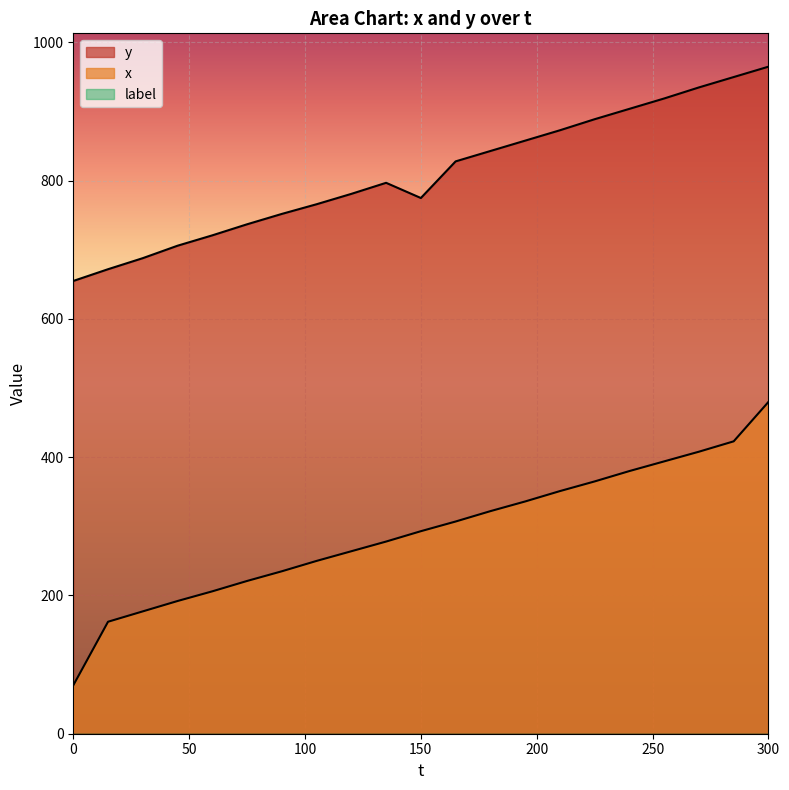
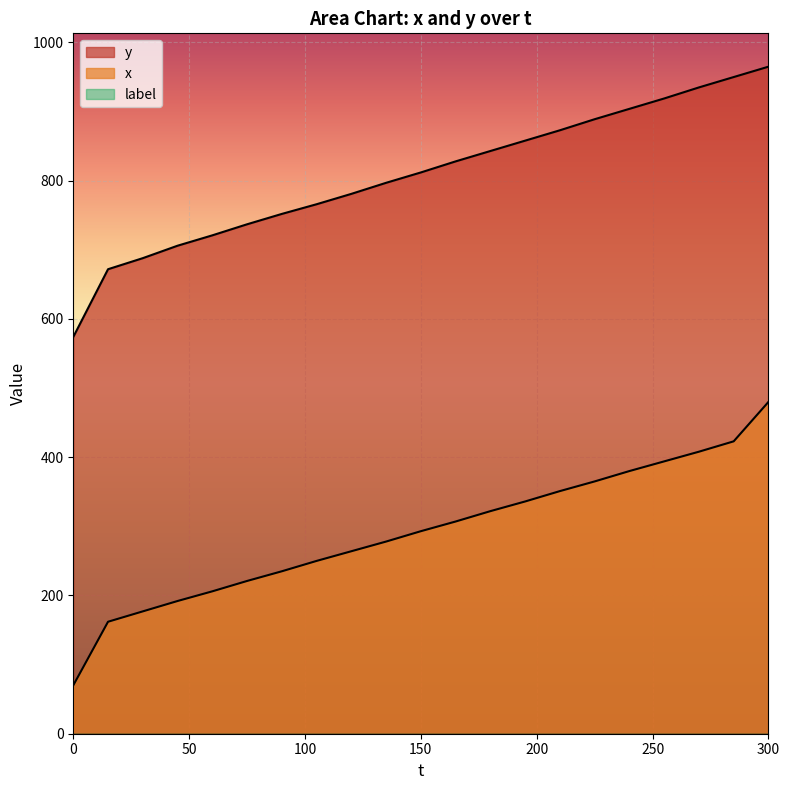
  {
    "y": {
-     "0": 660,
-     "150": 780,
+     "0": 570,
+     "150": 810,
      "300": 970
    },
    "x": {
      "0": 70,
      "150": 290,
      "300": 480
    },
    "label": {
      "0": 0,
      "150": 0,
      "300": 0
    }
  }
